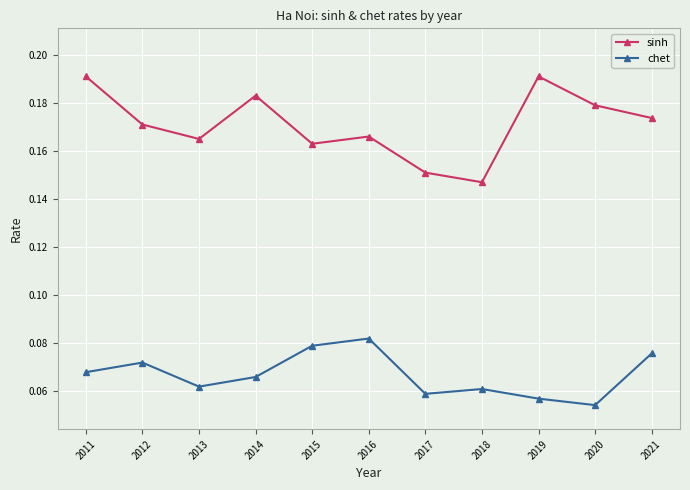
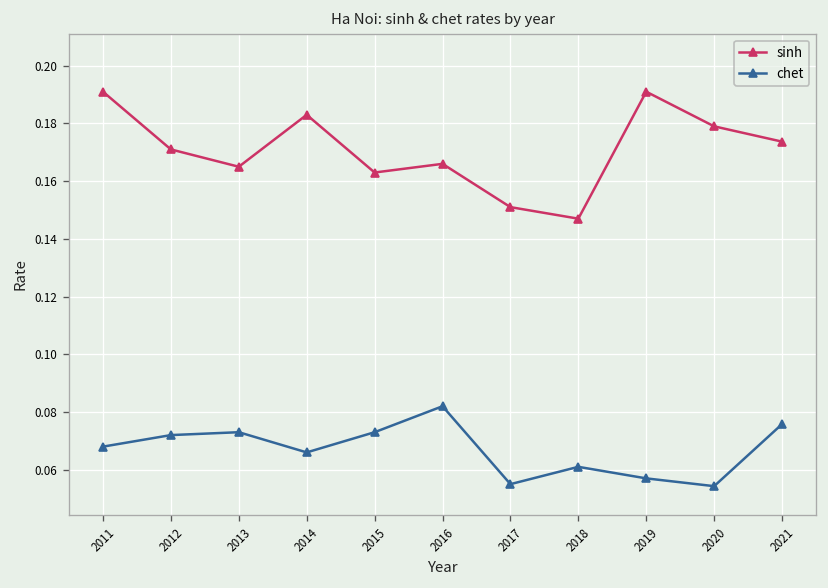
  {
    "sinh": {
      "2011": 0.191,
      "2012": 0.171,
      "2013": 0.165,
      "2014": 0.183,
      "2015": 0.163,
      "2016": 0.166,
      "2017": 0.151,
      "2018": 0.147,
      "2019": 0.191,
      "2020": 0.179,
      "2021": 0.174
    },
    "chet": {
      "2011": 0.068,
      "2012": 0.072,
-     "2013": 0.062,
+     "2013": 0.073,
      "2014": 0.066,
-     "2015": 0.079,
+     "2015": 0.073,
      "2016": 0.082,
-     "2017": 0.059,
+     "2017": 0.055,
      "2018": 0.061,
      "2019": 0.057,
      "2020": 0.054,
      "2021": 0.076
    }
  }
